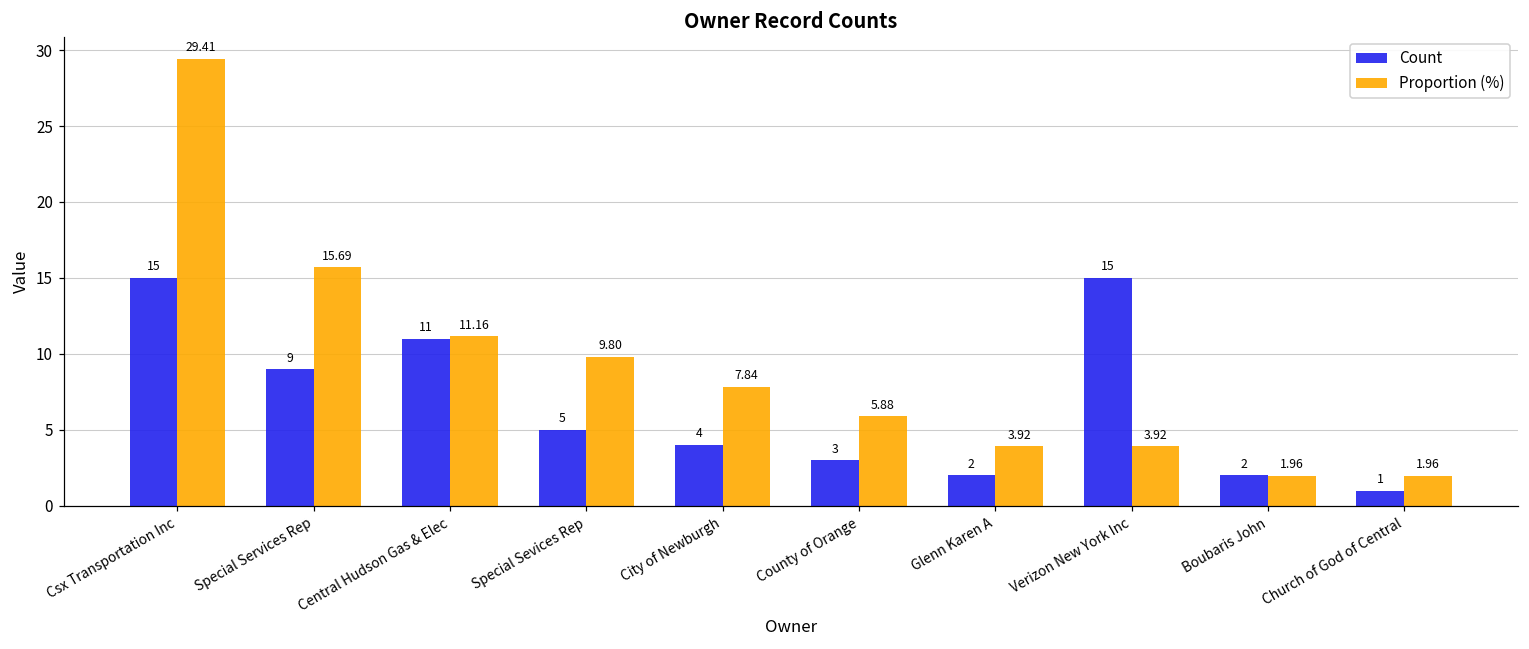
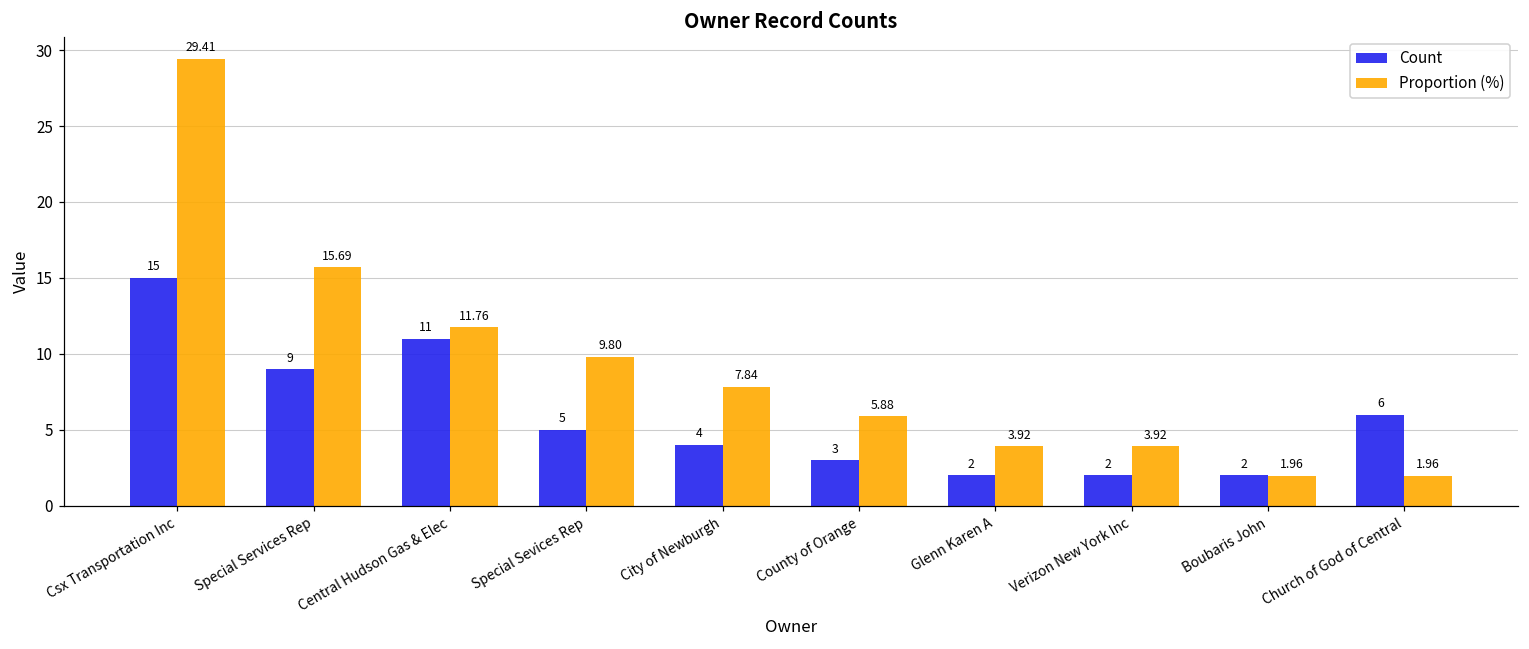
  {
    "Count": {
      "Csx Transportation Inc": 15,
      "Special Services Rep": 9,
      "Central Hudson Gas & Elec": 11,
      "Special Sevices Rep": 5,
      "City of Newburgh": 4,
      "County of Orange": 3,
      "Glenn Karen A": 2,
-     "Verizon New York Inc": 15,
+     "Verizon New York Inc": 2,
      "Boubaris John": 2,
-     "Church of God of Central": 1
+     "Church of God of Central": 6
    },
    "Proportion (%)": {
      "Csx Transportation Inc": 29.41,
      "Special Services Rep": 15.69,
-     "Central Hudson Gas & Elec": 11.16,
+     "Central Hudson Gas & Elec": 11.76,
      "Special Sevices Rep": 9.80,
      "City of Newburgh": 7.84,
      "County of Orange": 5.88,
      "Glenn Karen A": 3.92,
      "Verizon New York Inc": 3.92,
      "Boubaris John": 1.96,
      "Church of God of Central": 1.96
    }
  }
